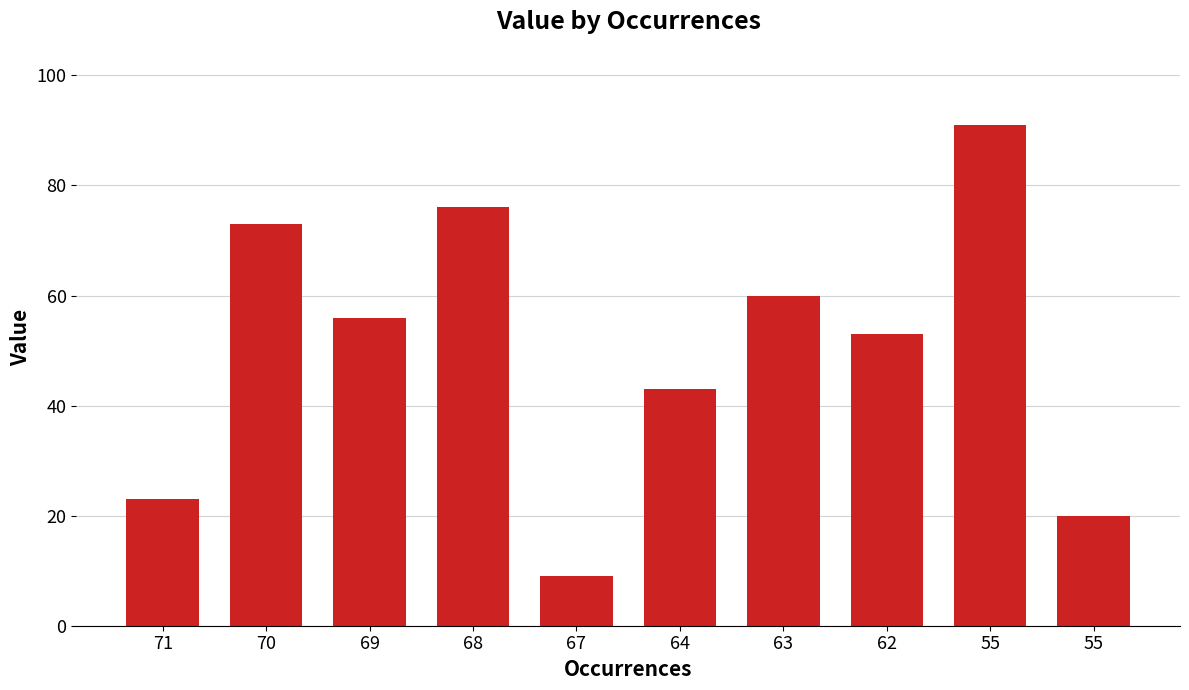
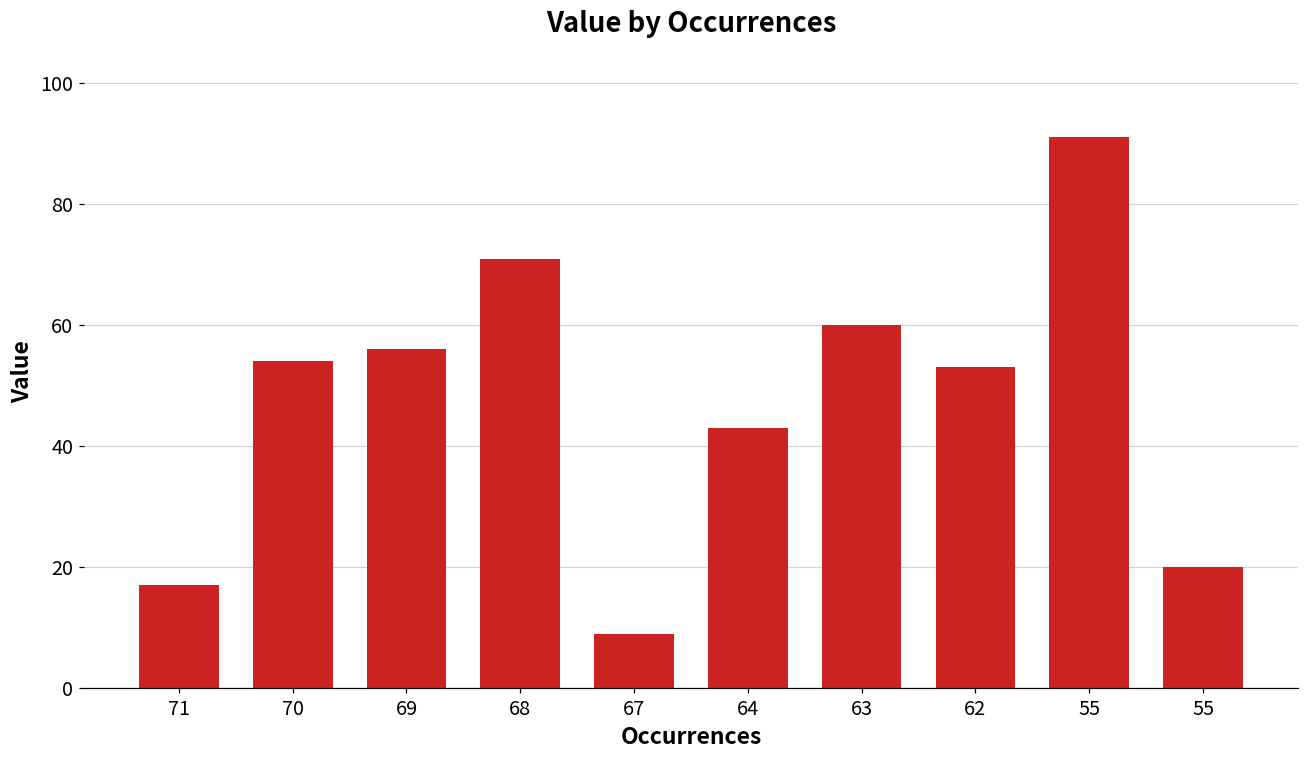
  {
-   "71": 23,
-   "70": 73,
+   "71": 17,
+   "70": 54,
    "69": 56,
-   "68": 76,
+   "68": 71,
    "67": 9,
    "64": 43,
    "63": 60,
    "62": 53
  }
